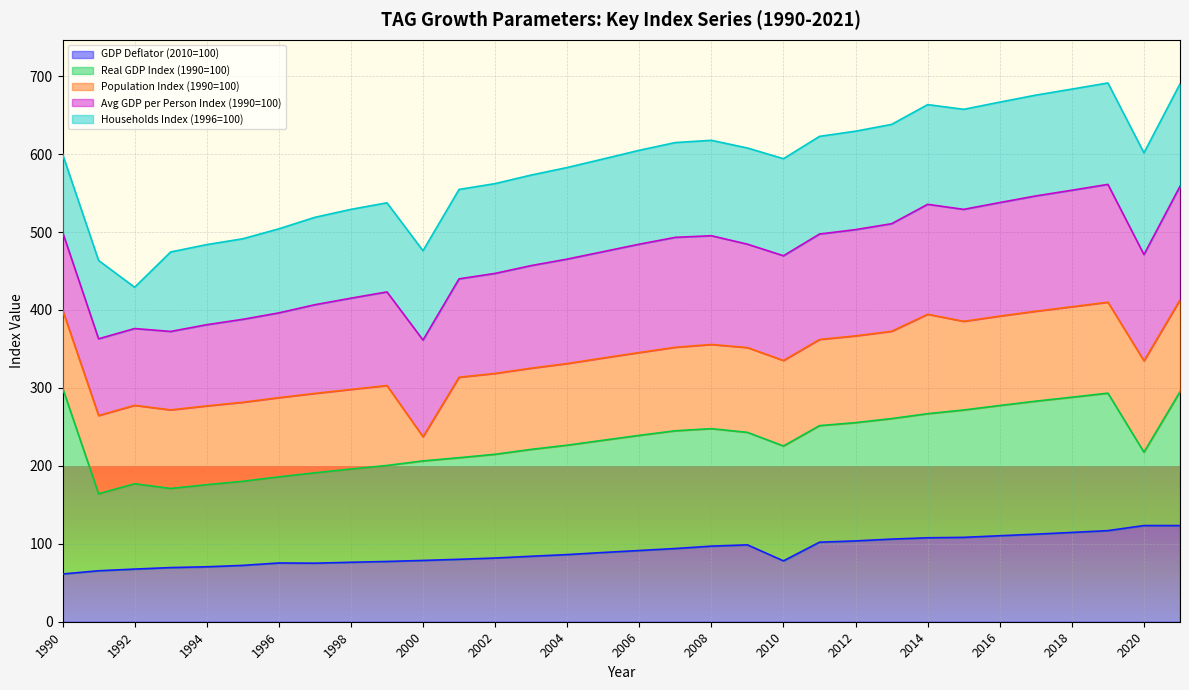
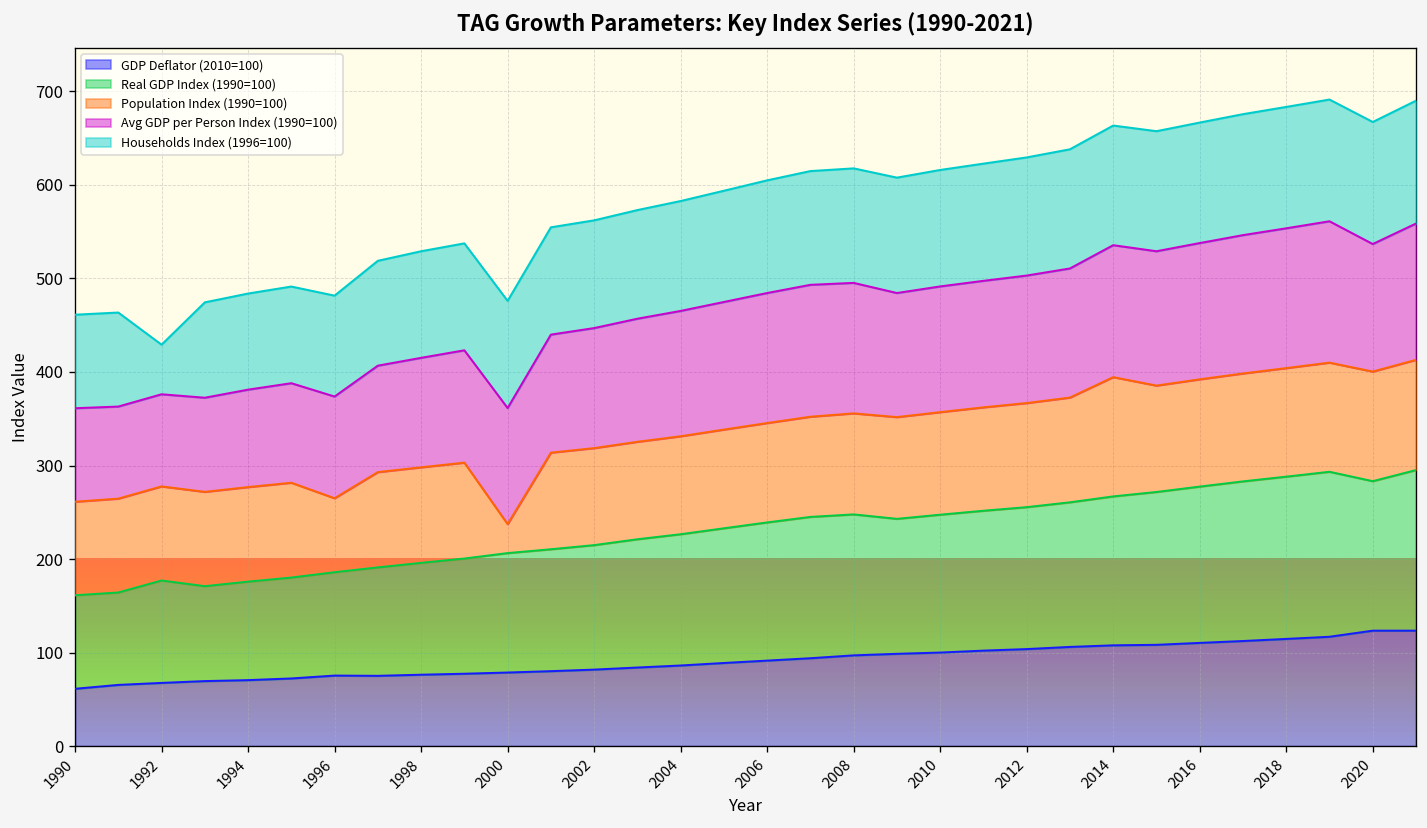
  {
    "GDP Deflator (2010=100)": {
      "1990": 60,
      "1992": 70,
      "1994": 70,
      "1996": 80,
      "1998": 80,
      "2000": 80,
      "2002": 80,
      "2004": 90,
      "2006": 90,
      "2008": 100,
-     "2010": 80,
+     "2010": 100,
      "2012": 100,
      "2014": 110,
      "2016": 110,
      "2018": 110,
      "2020": 120
    },
    "Real GDP Index (1990=100)": {
-     "1990": 240,
+     "1990": 100,
      "1992": 110,
      "1994": 110,
      "1996": 110,
      "1998": 120,
      "2000": 130,
      "2002": 130,
      "2004": 140,
      "2006": 150,
      "2008": 150,
      "2010": 150,
      "2012": 150,
      "2014": 160,
      "2016": 170,
      "2018": 170,
-     "2020": 90
+     "2020": 160
    },
    "Population Index (1990=100)": {
      "1990": 100,
      "1992": 100,
      "1994": 100,
-     "1996": 100,
+     "1996": 80,
      "1998": 100,
      "2000": 30,
      "2002": 100,
      "2004": 100,
      "2006": 110,
      "2008": 110,
      "2010": 110,
      "2012": 110,
      "2014": 130,
      "2016": 110,
      "2018": 120,
      "2020": 120
    },
    "Avg GDP per Person Index (1990=100)": {
      "1990": 100,
      "1992": 100,
      "1994": 100,
      "1996": 110,
      "1998": 120,
      "2000": 120,
      "2002": 130,
      "2004": 130,
      "2006": 140,
      "2008": 140,
      "2010": 130,
      "2012": 140,
      "2014": 140,
      "2016": 150,
      "2018": 150,
      "2020": 140
    },
    "Households Index (1996=100)": {
      "1990": 100,
      "1992": 50,
      "1994": 100,
      "1996": 110,
      "1998": 110,
      "2000": 110,
      "2002": 120,
      "2004": 120,
      "2006": 120,
      "2008": 120,
      "2010": 120,
      "2012": 130,
      "2014": 130,
      "2016": 130,
      "2018": 130,
      "2020": 130
    }
  }
